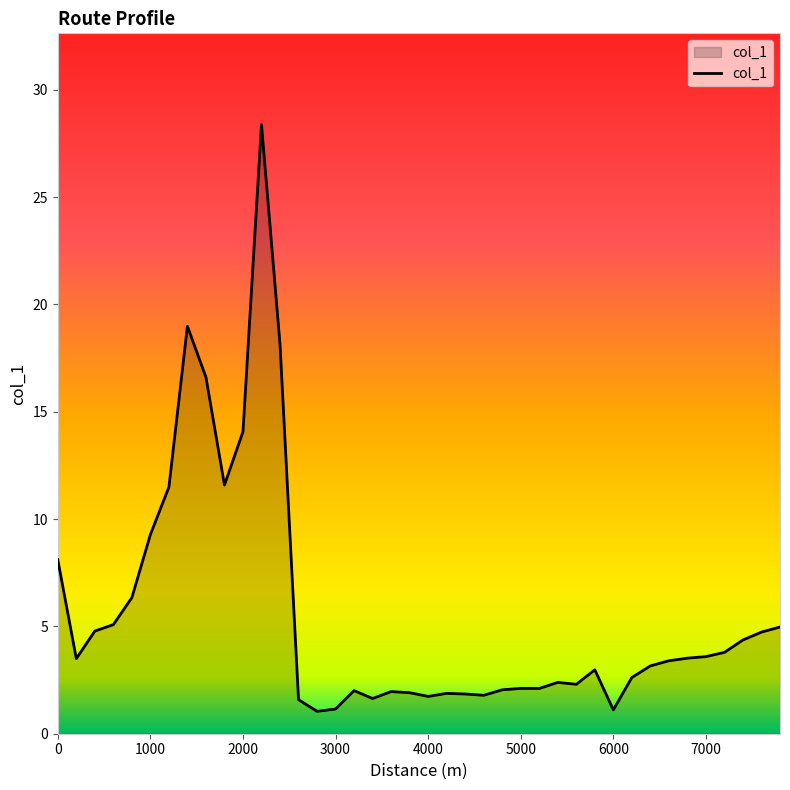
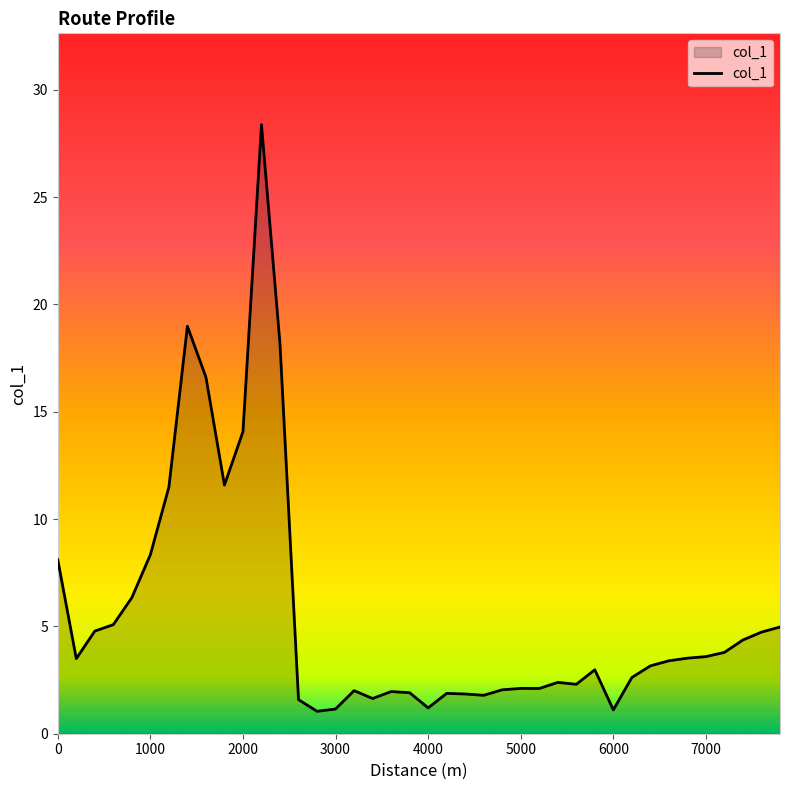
  {
    "0": 8.1,
-   "1000": 9.3,
+   "1000": 8.3,
    "2000": 14.1,
    "3000": 1.2,
-   "4000": 1.7,
+   "4000": 1.2,
    "5000": 2.1,
    "6000": 1.1,
    "7000": 3.6
  }
